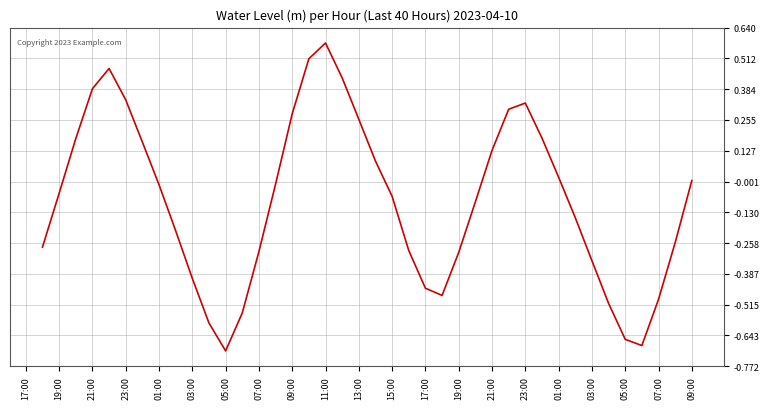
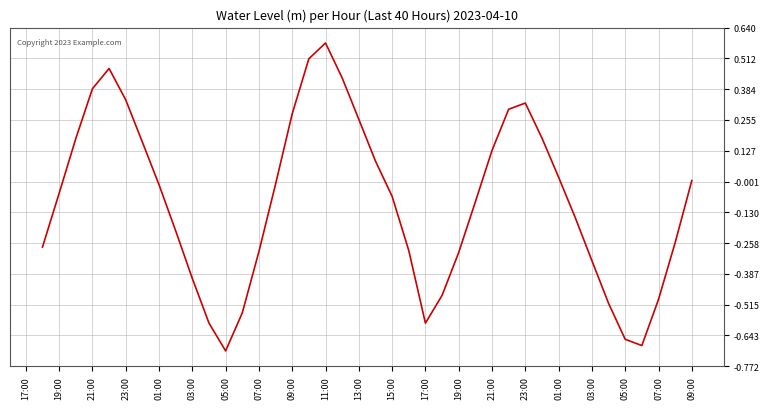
  {
    "11:00": 0.58,
    "13:00": 0.26,
    "15:00": -0.06,
-   "17:00": -0.45
+   "17:00": -0.59
  }
